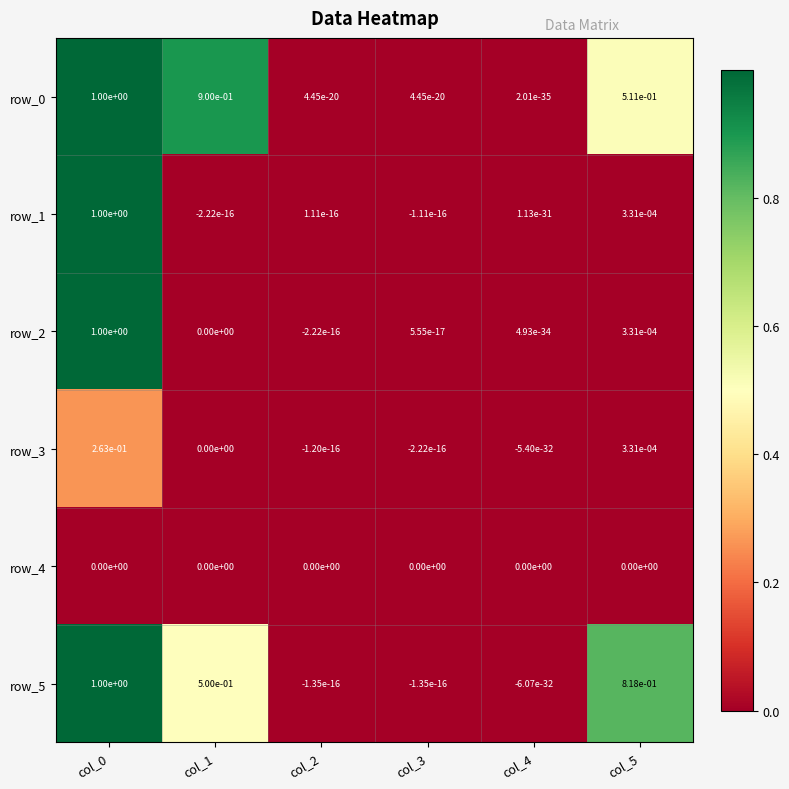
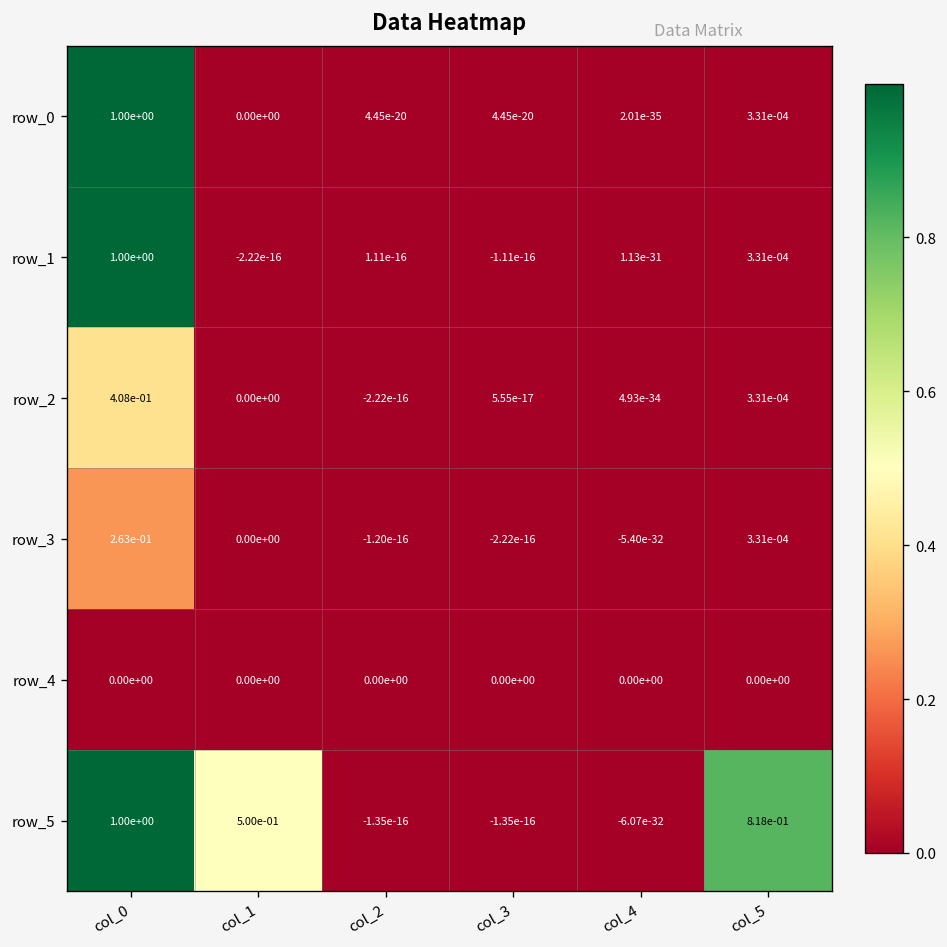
  {
    "row_0": {
      "col_0": "1.00e+00",
-     "col_1": "9.00e-01",
+     "col_1": "0.00e+00",
      "col_2": "4.45e-20",
      "col_3": "4.45e-20",
      "col_4": "2.01e-35",
-     "col_5": "5.11e-01"
+     "col_5": "3.31e-04"
    },
    "row_1": {
      "col_0": "1.00e+00",
      "col_1": "-2.22e-16",
      "col_2": "1.11e-16",
      "col_3": "-1.11e-16",
      "col_4": "1.13e-31",
      "col_5": "3.31e-04"
    },
    "row_2": {
-     "col_0": "1.00e+00",
+     "col_0": "4.08e-01",
      "col_1": "0.00e+00",
      "col_2": "-2.22e-16",
      "col_3": "5.55e-17",
      "col_4": "4.93e-34",
      "col_5": "3.31e-04"
    },
    "row_3": {
      "col_0": "2.63e-01",
      "col_1": "0.00e+00",
      "col_2": "-1.20e-16",
      "col_3": "-2.22e-16",
      "col_4": "-5.40e-32",
      "col_5": "3.31e-04"
    },
    "row_4": {
      "col_0": "0.00e+00",
      "col_1": "0.00e+00",
      "col_2": "0.00e+00",
      "col_3": "0.00e+00",
      "col_4": "0.00e+00",
      "col_5": "0.00e+00"
    },
    "row_5": {
      "col_0": "1.00e+00",
      "col_1": "5.00e-01",
      "col_2": "-1.35e-16",
      "col_3": "-1.35e-16",
      "col_4": "-6.07e-32",
      "col_5": "8.18e-01"
    }
  }
